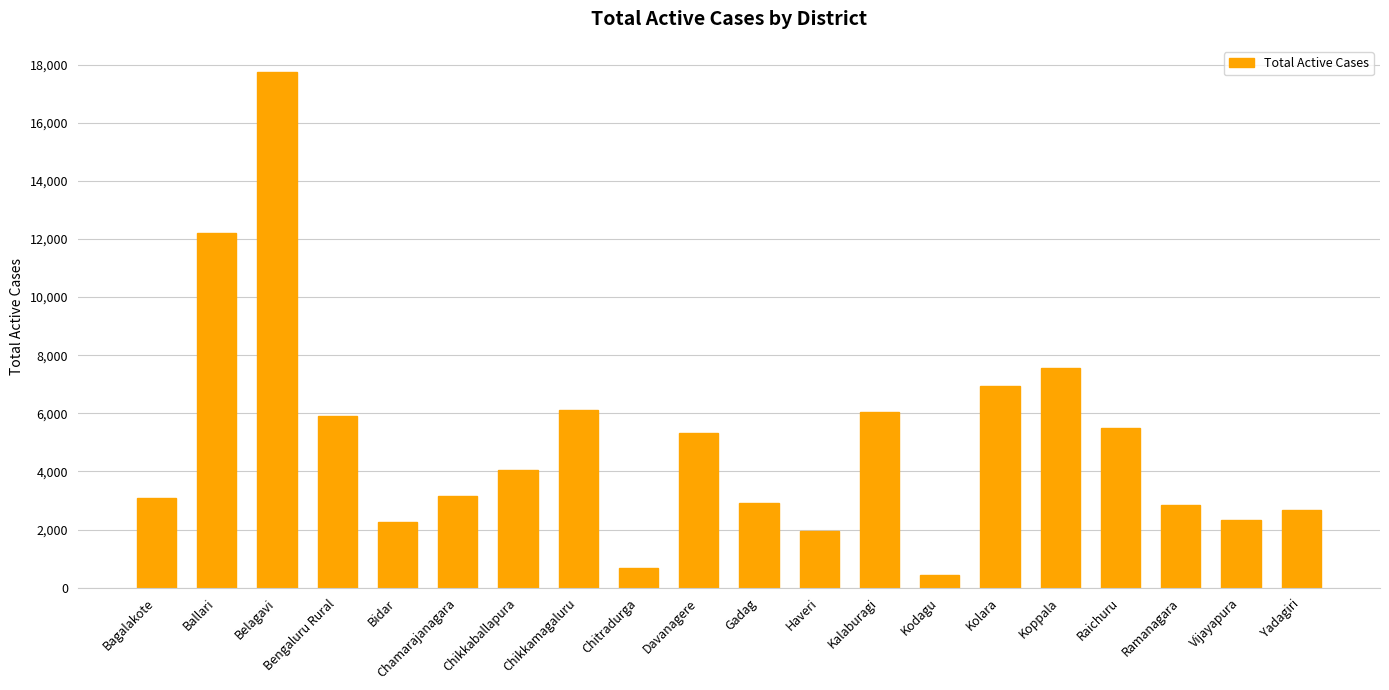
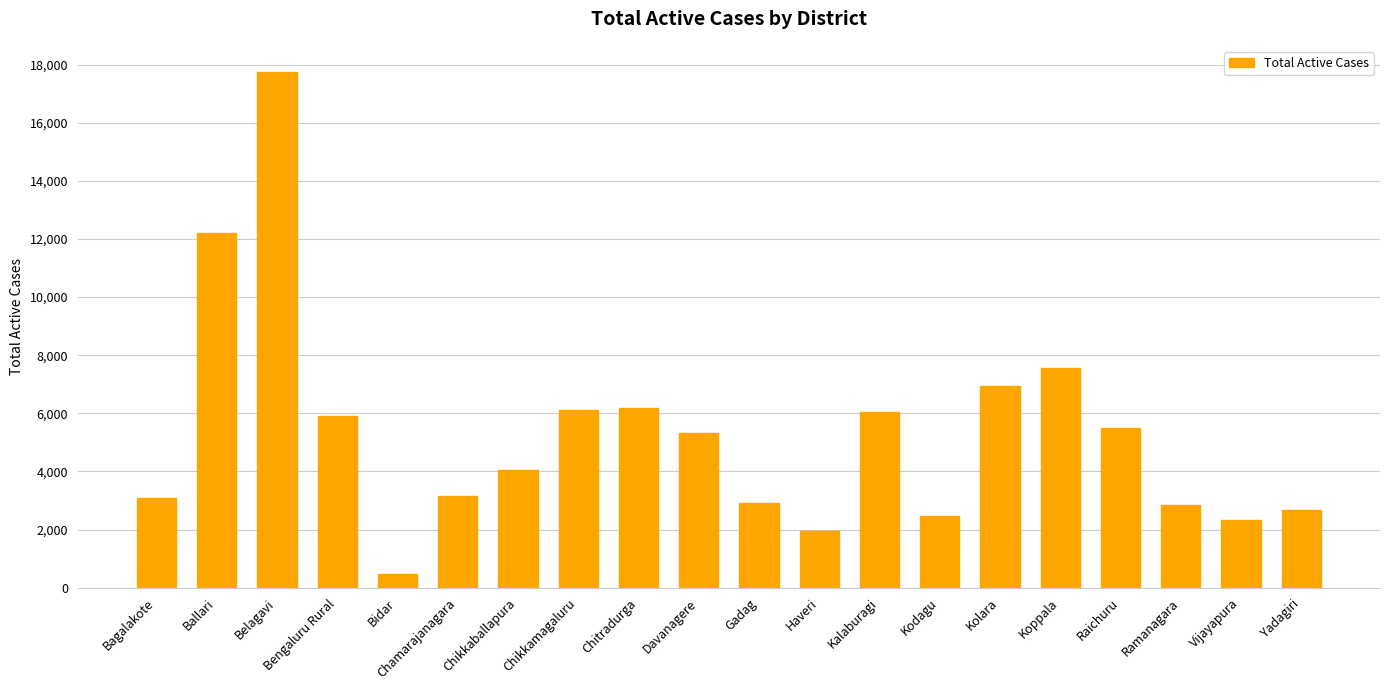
  {
    "Bagalakote": "3,100",
    "Ballari": "12,200",
    "Belagavi": "17,800",
    "Bengaluru Rural": "5,900",
-   "Bidar": "2,300",
+   "Bidar": "500",
    "Chamarajanagara": "3,200",
    "Chikkaballapura": "4,000",
    "Chikkamagaluru": "6,100",
-   "Chitradurga": "700",
+   "Chitradurga": "6,200",
    "Davanagere": "5,300",
    "Gadag": "2,900",
    "Haveri": "2,000",
    "Kalaburagi": "6,100",
-   "Kodagu": "400",
+   "Kodagu": "2,500",
    "Kolara": "6,900",
    "Koppala": "7,600",
    "Raichuru": "5,500",
    "Ramanagara": "2,900",
    "Vijayapura": "2,300",
    "Yadagiri": "2,700"
  }
